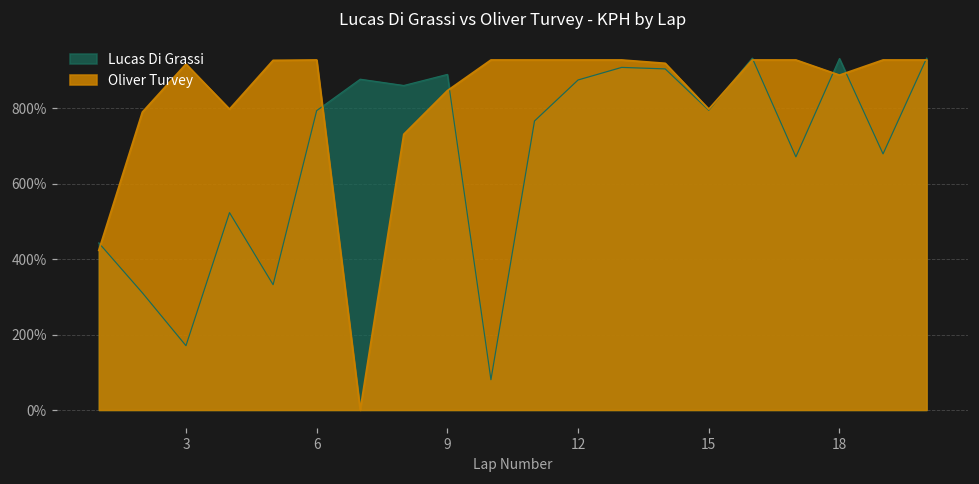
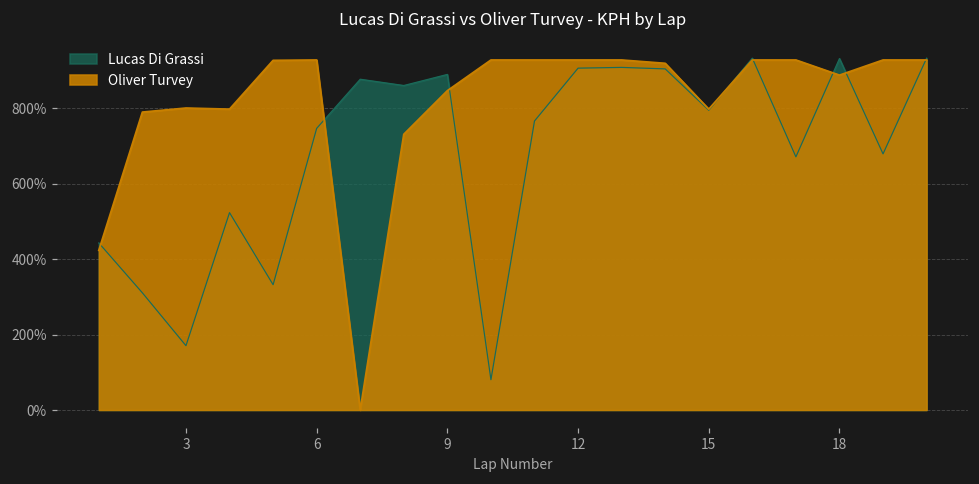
  {
    "Lucas Di Grassi": {
      "3": "170%",
-     "6": "790%",
+     "6": "750%",
      "9": "890%",
-     "12": "880%",
+     "12": "910%",
      "18": "930%"
    },
    "Oliver Turvey": {
-     "3": "920%",
+     "3": "800%",
      "6": "930%",
      "9": "850%",
      "12": "930%",
      "18": "890%"
    }
  }
